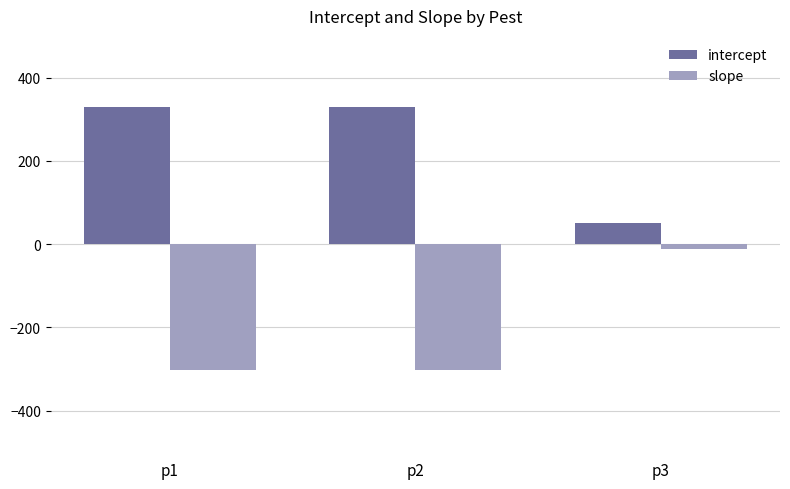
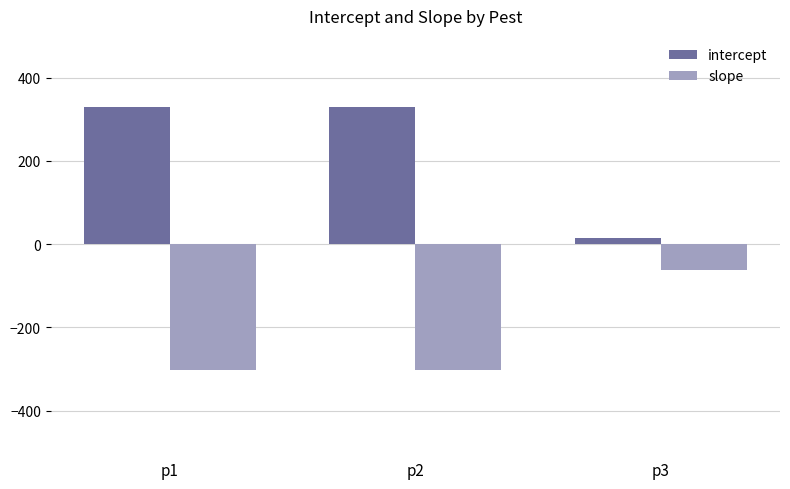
  {
    "intercept": {
      "p1": 330,
      "p2": 330,
-     "p3": 50
+     "p3": 10
    },
    "slope": {
      "p1": -300,
      "p2": -300,
-     "p3": -10
+     "p3": -60
    }
  }
